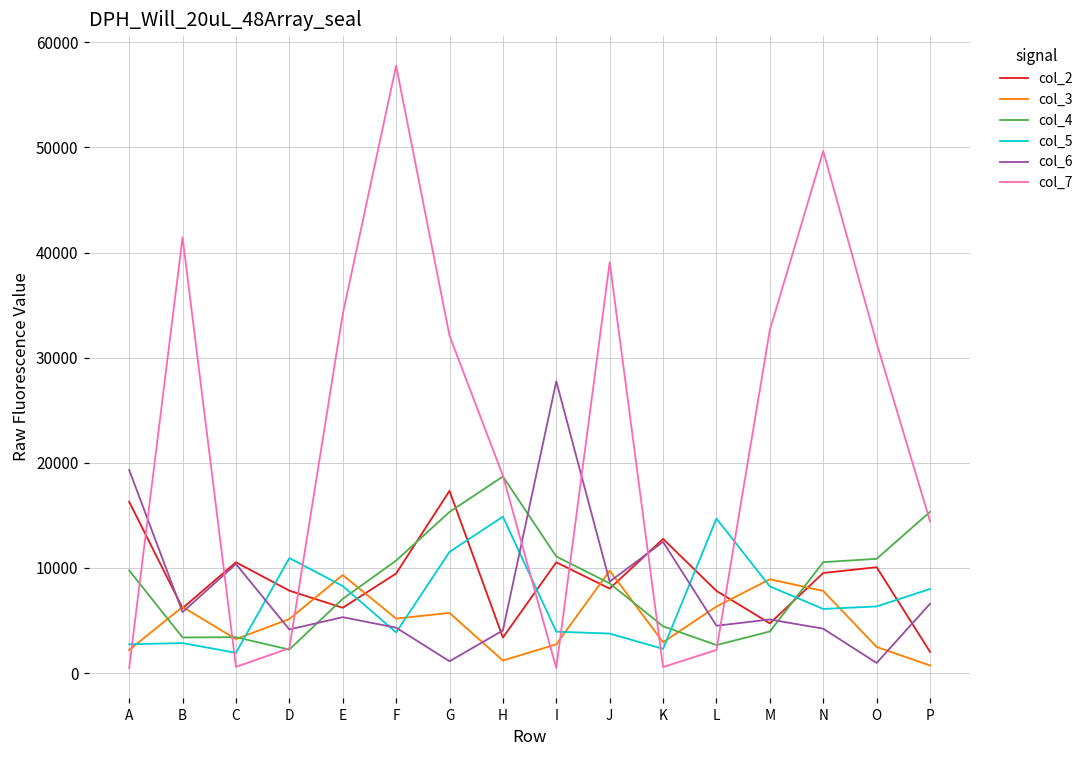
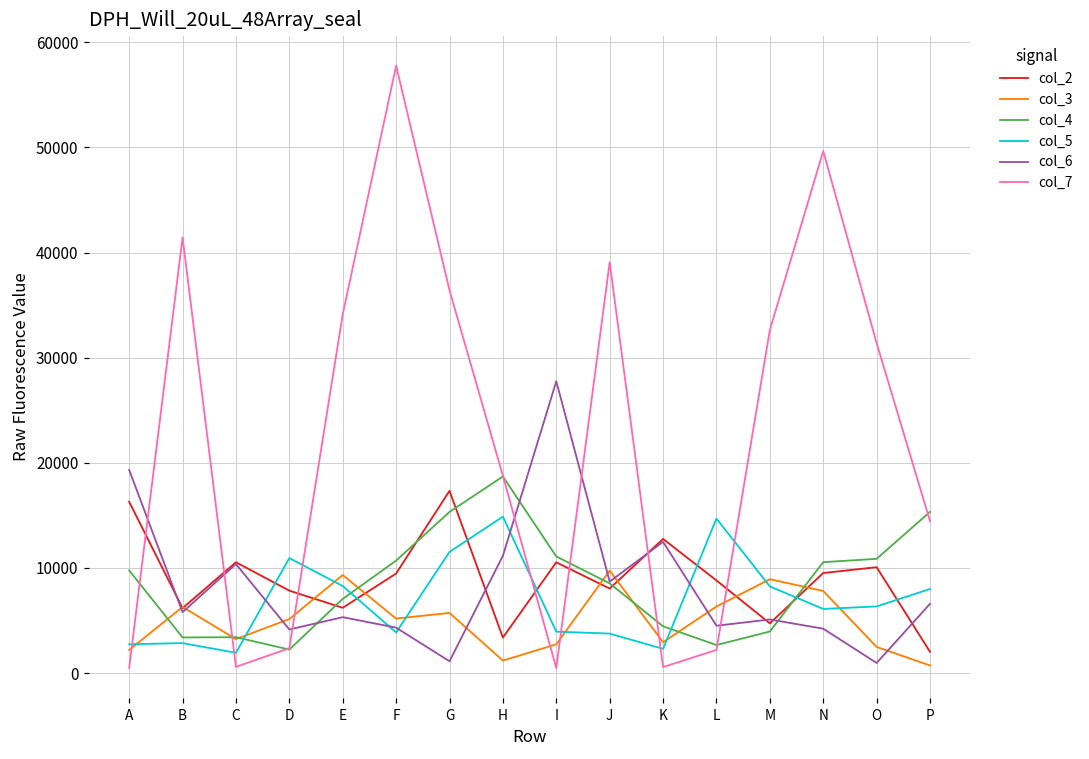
  {
    "col_2": {
      "A": 16000,
      "D": 8000,
      "E": 6000,
      "F": 9000,
      "G": 17000,
      "H": 3000,
      "I": 11000,
      "J": 8000,
      "K": 13000,
-     "L": 8000,
+     "L": 9000,
      "M": 5000,
      "N": 10000,
      "O": 10000,
      "P": 2000
    },
    "col_3": {
      "A": 2000,
      "D": 5000,
      "E": 9000,
      "F": 5000,
      "G": 6000,
      "H": 1000,
      "I": 3000,
      "J": 10000,
      "K": 3000,
      "L": 6000,
      "M": 9000,
      "N": 8000,
      "O": 2000,
      "P": 1000
    },
    "col_4": {
      "A": 10000,
      "B": 3000,
      "E": 7000,
      "F": 11000,
      "G": 15000,
      "I": 11000,
      "K": 4000,
      "L": 3000,
      "M": 4000,
      "N": 11000,
      "O": 11000,
      "P": 15000
    },
    "col_5": {
      "A": 3000,
      "B": 3000,
      "C": 2000,
      "D": 11000,
      "E": 8000,
      "F": 4000,
      "G": 12000,
      "H": 15000,
      "I": 4000,
      "J": 4000,
      "K": 2000,
      "L": 15000,
      "M": 8000,
      "N": 6000,
      "O": 6000,
      "P": 8000
    },
    "col_6": {
      "A": 19000,
      "B": 6000,
      "D": 4000,
      "E": 5000,
      "F": 4000,
      "G": 1000,
-     "H": 4000,
+     "H": 11000,
      "I": 28000,
      "K": 12000,
      "L": 5000,
      "M": 5000,
      "N": 4000,
      "O": 1000,
      "P": 7000
    },
    "col_7": {
      "A": 0,
      "B": 41000,
      "C": 1000,
      "E": 34000,
      "F": 58000,
-     "G": 32000,
+     "G": 36000,
      "I": 0,
      "J": 39000,
      "K": 1000,
      "L": 2000,
      "M": 33000,
      "N": 50000,
      "O": 31000,
      "P": 14000
    }
  }
